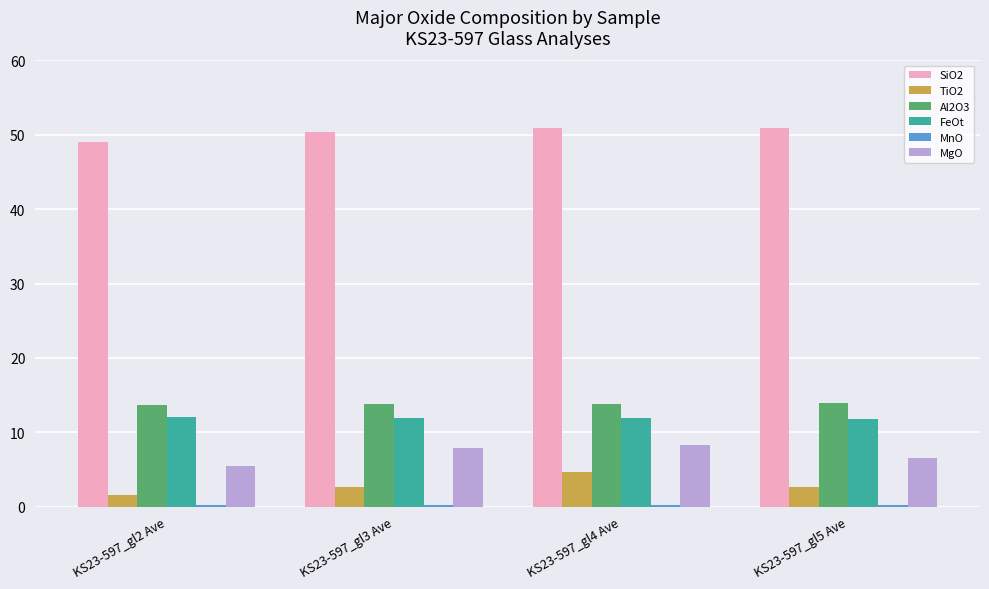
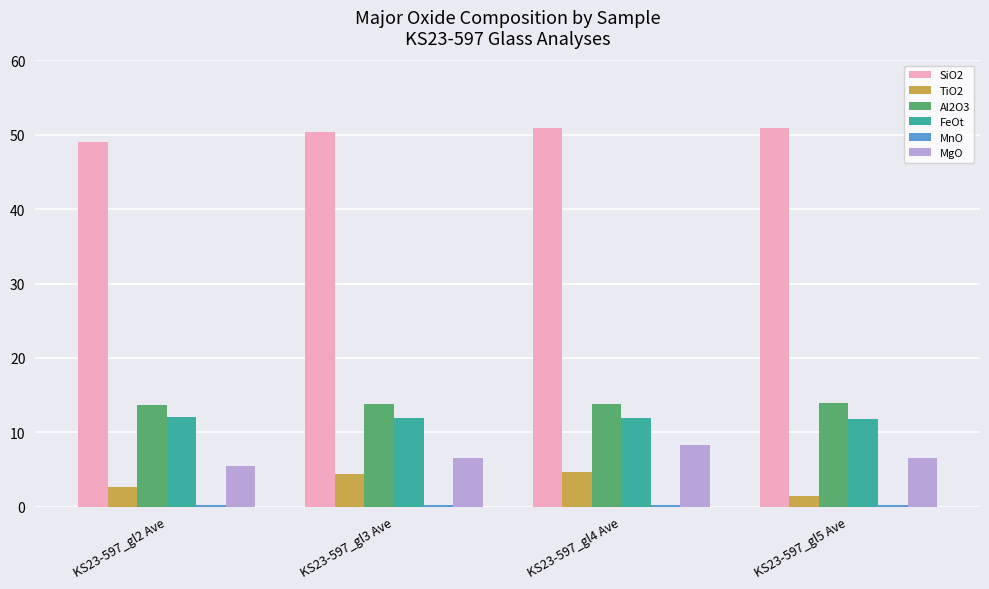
  {
    "SiO2": {
      "KS23-597_gl2 Ave": 49,
      "KS23-597_gl3 Ave": 50,
      "KS23-597_gl4 Ave": 51,
      "KS23-597_gl5 Ave": 51
    },
    "TiO2": {
-     "KS23-597_gl2 Ave": 1,
-     "KS23-597_gl3 Ave": 3,
+     "KS23-597_gl2 Ave": 3,
+     "KS23-597_gl3 Ave": 4,
      "KS23-597_gl4 Ave": 5,
-     "KS23-597_gl5 Ave": 3
+     "KS23-597_gl5 Ave": 1
    },
    "MgO": {
      "KS23-597_gl2 Ave": 5,
-     "KS23-597_gl3 Ave": 8,
+     "KS23-597_gl3 Ave": 7,
      "KS23-597_gl4 Ave": 8,
      "KS23-597_gl5 Ave": 7
    }
  }
